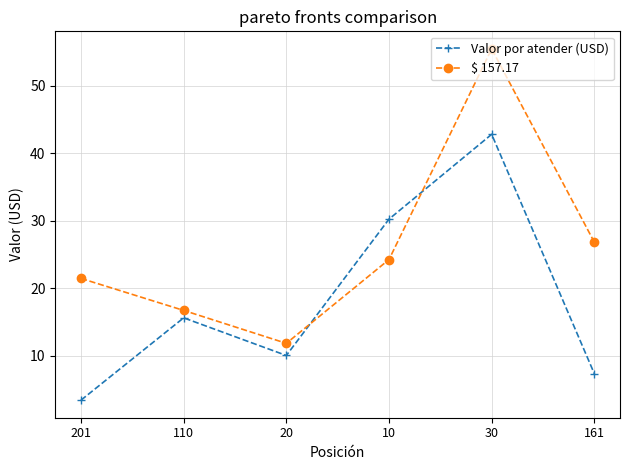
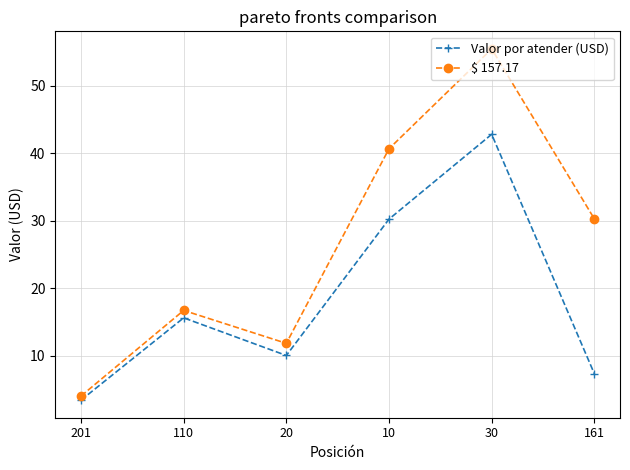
  {
    "Valor por atender (USD)": {
      "201": 3,
      "110": 16,
      "20": 10,
      "10": 30,
      "30": 43,
      "161": 7
    },
    "$ 157.17": {
-     "201": 21,
+     "201": 4,
      "110": 17,
      "20": 12,
-     "10": 24,
-     "161": 27
+     "10": 41,
+     "161": 30
    }
  }
